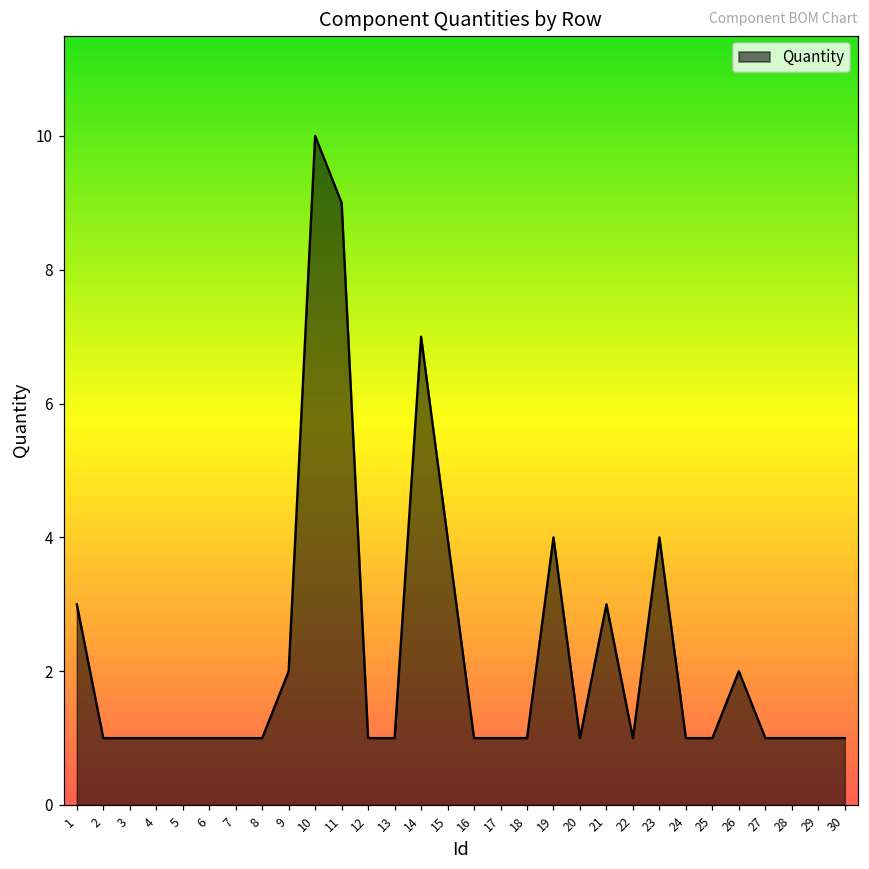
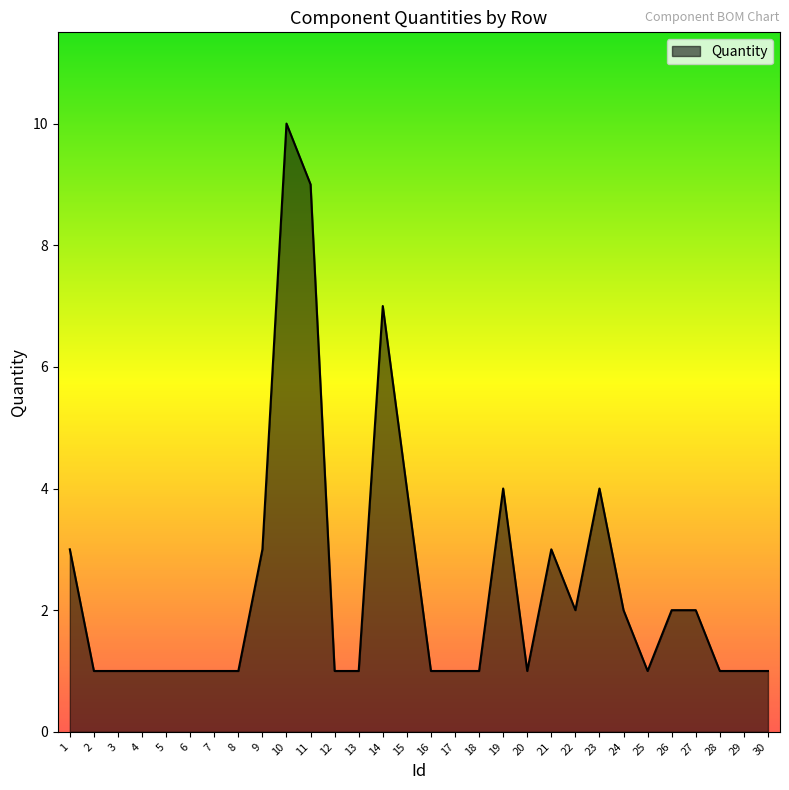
  {
    "1": 3,
    "2": 1,
    "3": 1,
    "4": 1,
    "5": 1,
    "6": 1,
    "7": 1,
    "8": 1,
-   "9": 2,
+   "9": 3,
    "10": 10,
    "11": 9,
    "12": 1,
    "13": 1,
    "14": 7,
    "15": 4,
    "16": 1,
    "17": 1,
    "18": 1,
    "19": 4,
    "20": 1,
    "21": 3,
-   "22": 1,
+   "22": 2,
    "23": 4,
-   "24": 1,
+   "24": 2,
    "25": 1,
    "26": 2,
-   "27": 1,
+   "27": 2,
    "28": 1,
    "29": 1,
    "30": 1
  }
